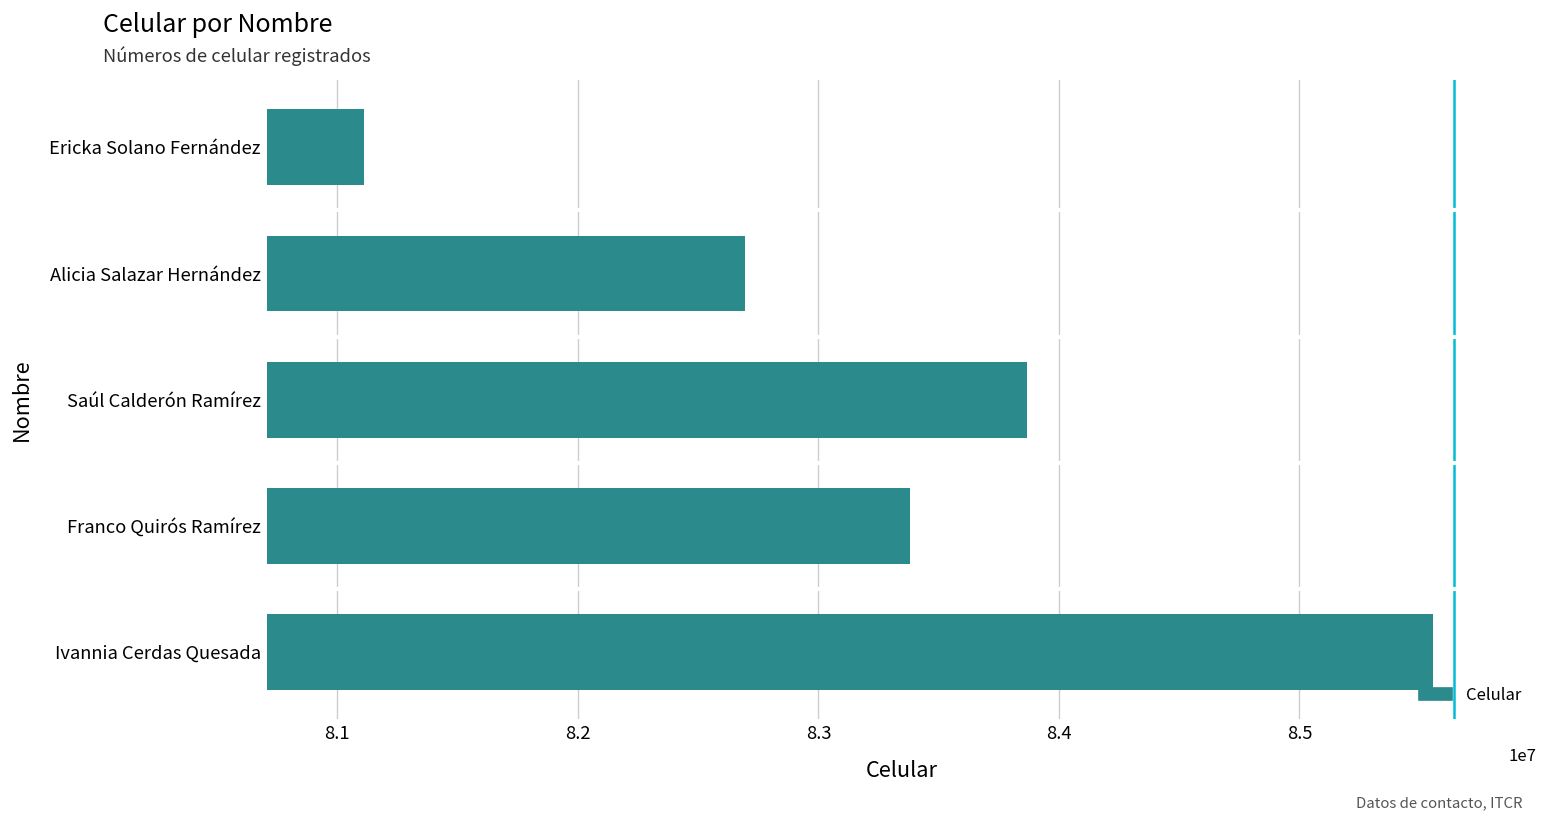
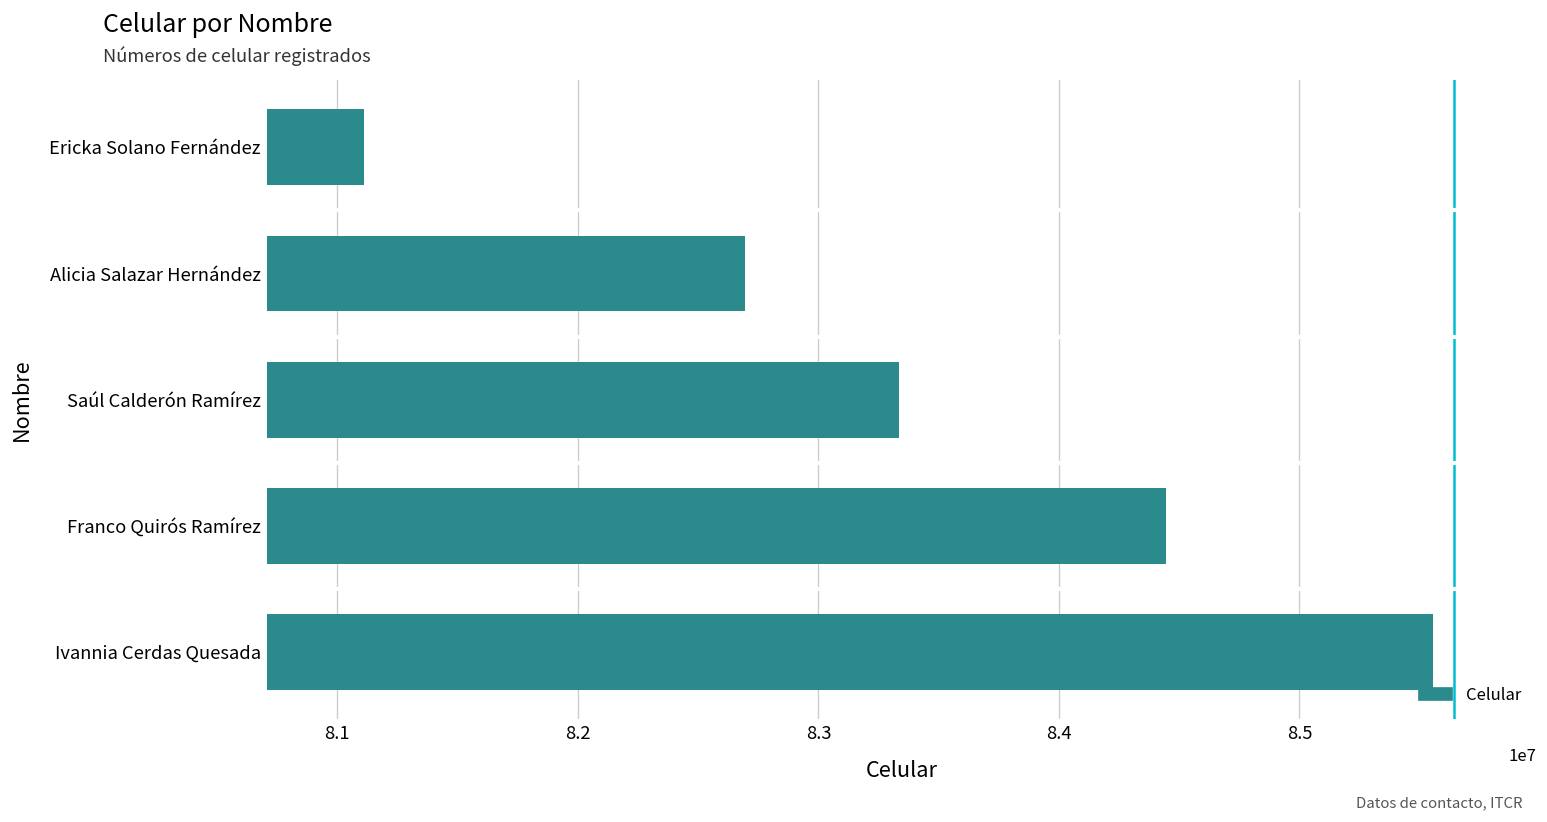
  {
    "Ericka Solano Fernández": 81110000,
    "Alicia Salazar Hernández": 82700000,
-   "Saúl Calderón Ramírez": 83870000,
-   "Franco Quirós Ramírez": 83380000,
+   "Saúl Calderón Ramírez": 83330000,
+   "Franco Quirós Ramírez": 84440000,
    "Ivannia Cerdas Quesada": 85560000
  }
